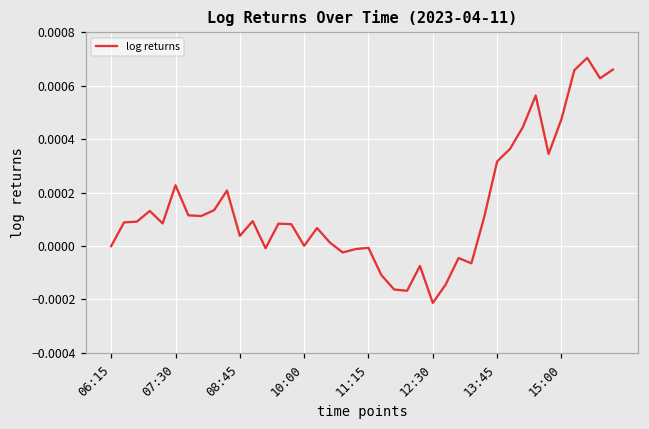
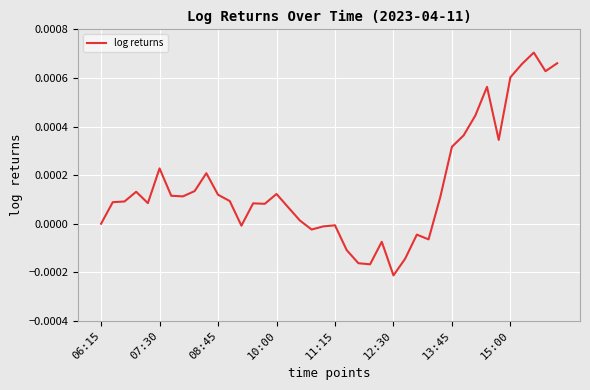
  {
    "06:15": 0.00000,
    "07:30": 0.00023,
-   "08:45": 0.00004,
-   "10:00": 0.00000,
+   "08:45": 0.00012,
+   "10:00": 0.00012,
    "11:15": -0.00001,
    "12:30": -0.00021,
    "13:45": 0.00032,
-   "15:00": 0.00048
+   "15:00": 0.00060
  }
